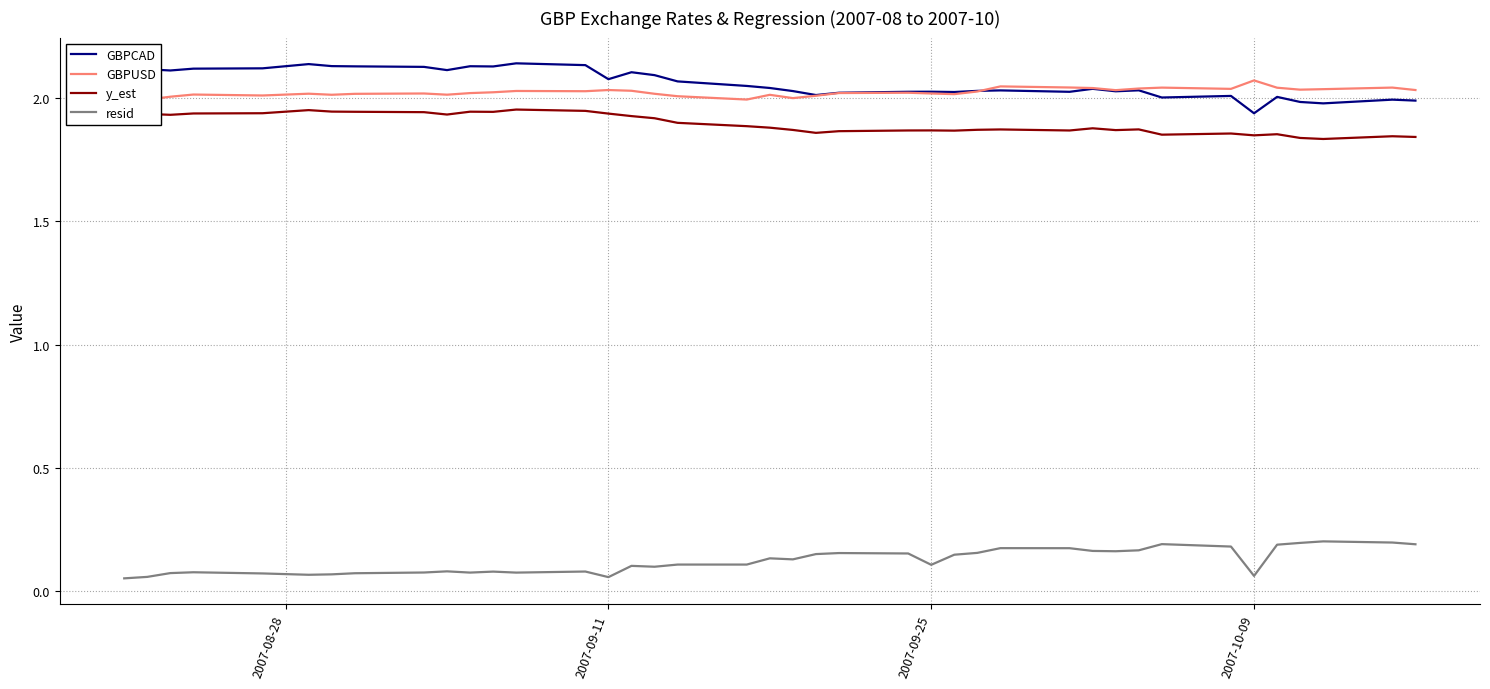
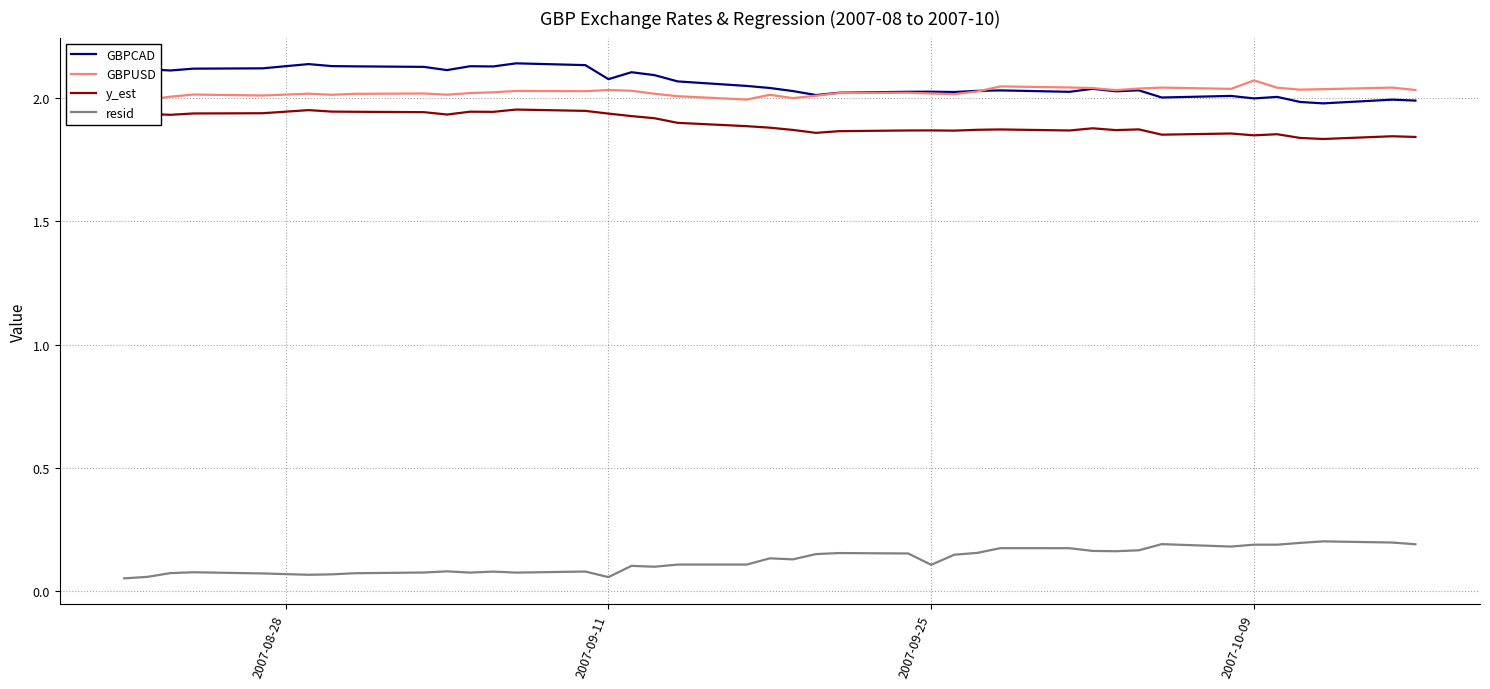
  {
    "GBPCAD": {
      "2007-09-11": 2.08,
-     "2007-10-09": 1.94
+     "2007-10-09": 2.00
    },
    "GBPUSD": {
      "2007-09-11": 2.03,
      "2007-10-09": 2.07
    },
    "y_est": {
      "2007-09-11": 1.94,
      "2007-09-25": 1.87,
      "2007-10-09": 1.85
    },
    "resid": {
      "2007-09-11": 0.06,
      "2007-09-25": 0.11,
-     "2007-10-09": 0.06
+     "2007-10-09": 0.19
    }
  }
